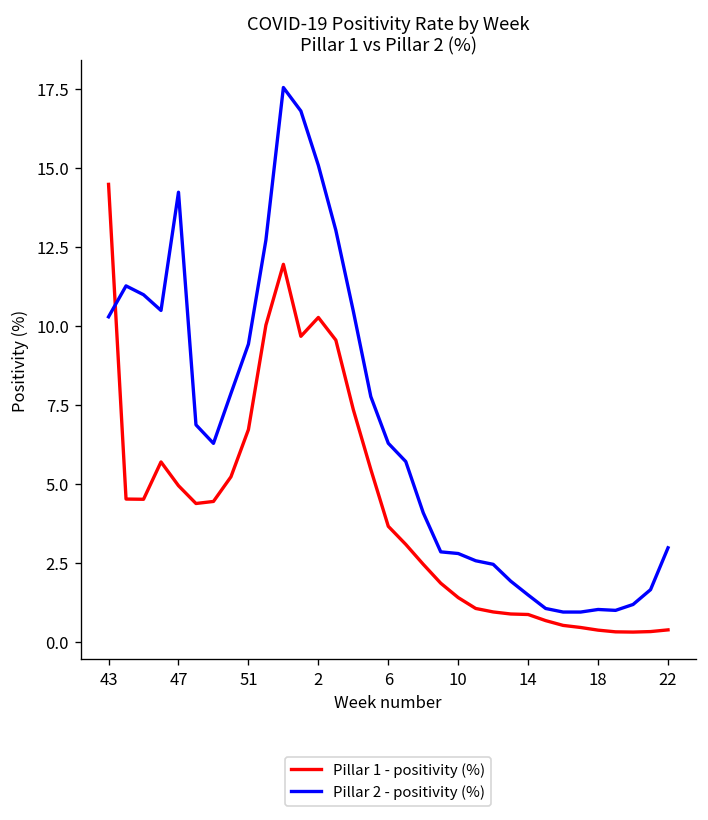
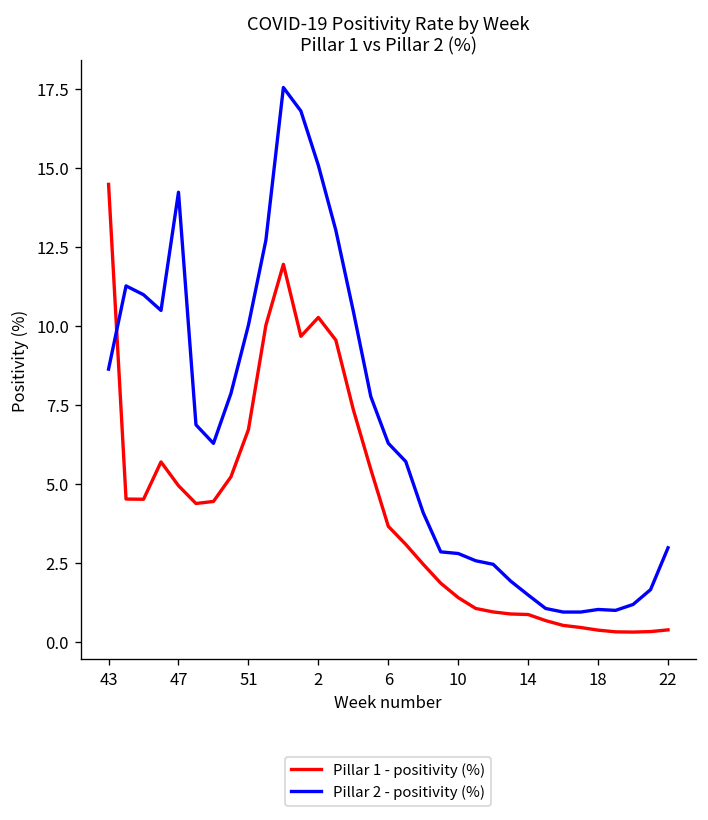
  {
    "Pillar 1 - positivity (%)": {
      "43": 14.5,
      "47": 4.9,
      "51": 6.7
    },
    "Pillar 2 - positivity (%)": {
-     "43": 10.3,
+     "43": 8.6,
      "47": 14.2,
-     "51": 9.4
+     "51": 10.0
    }
  }
